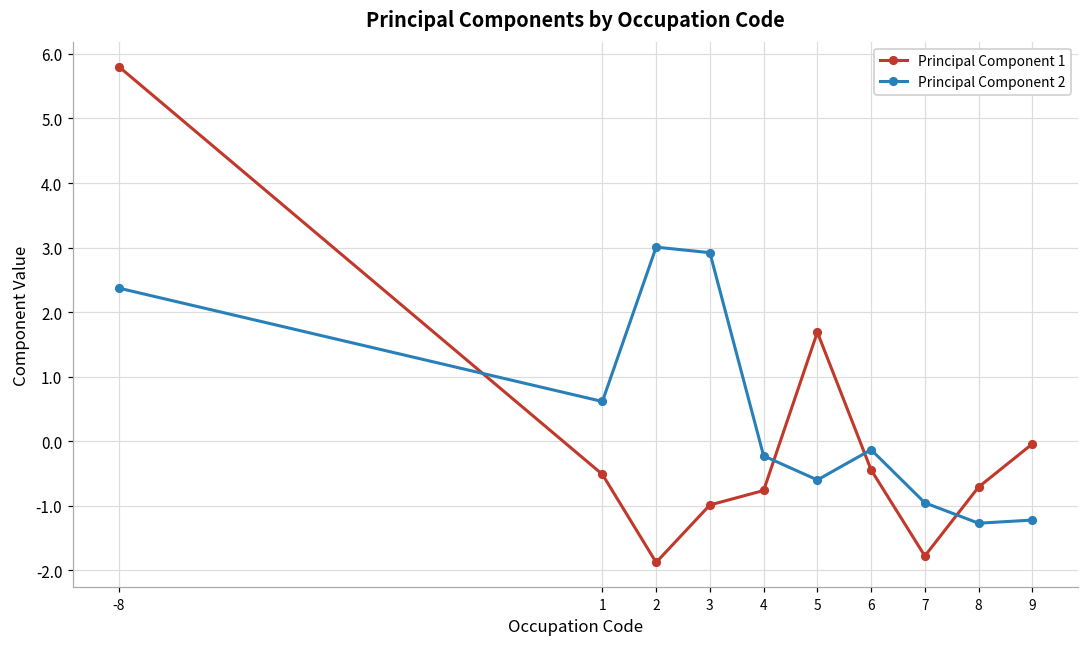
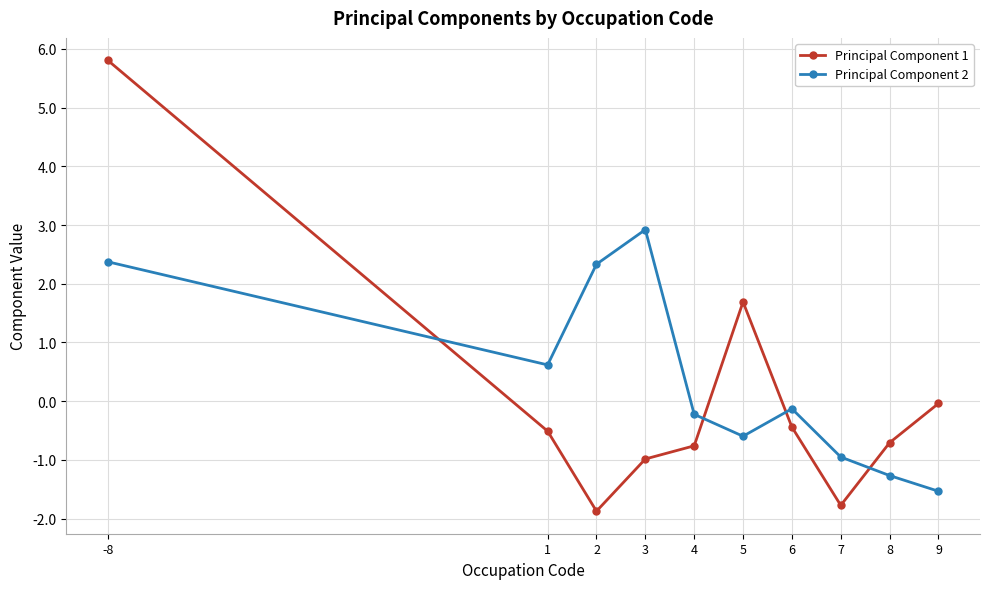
  {
    "Principal Component 1": {
      "-8": 5.8,
      "1": -0.5,
      "2": -1.9,
      "3": -1.0,
      "4": -0.8,
      "5": 1.7,
      "6": -0.4,
      "7": -1.8,
      "8": -0.7,
      "9": 0.0
    },
    "Principal Component 2": {
      "-8": 2.4,
      "1": 0.6,
-     "2": 3.0,
+     "2": 2.3,
      "3": 2.9,
      "4": -0.2,
      "5": -0.6,
      "6": -0.1,
      "7": -1.0,
      "8": -1.3,
-     "9": -1.2
+     "9": -1.5
    }
  }
